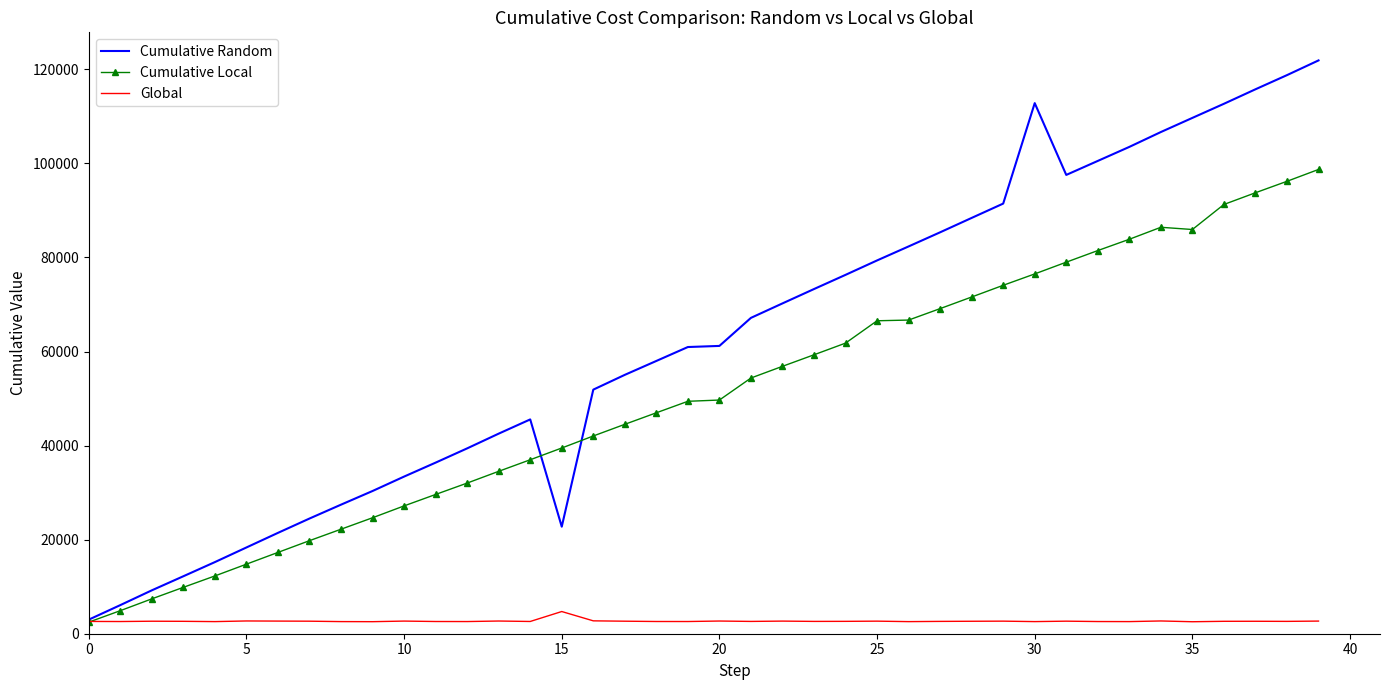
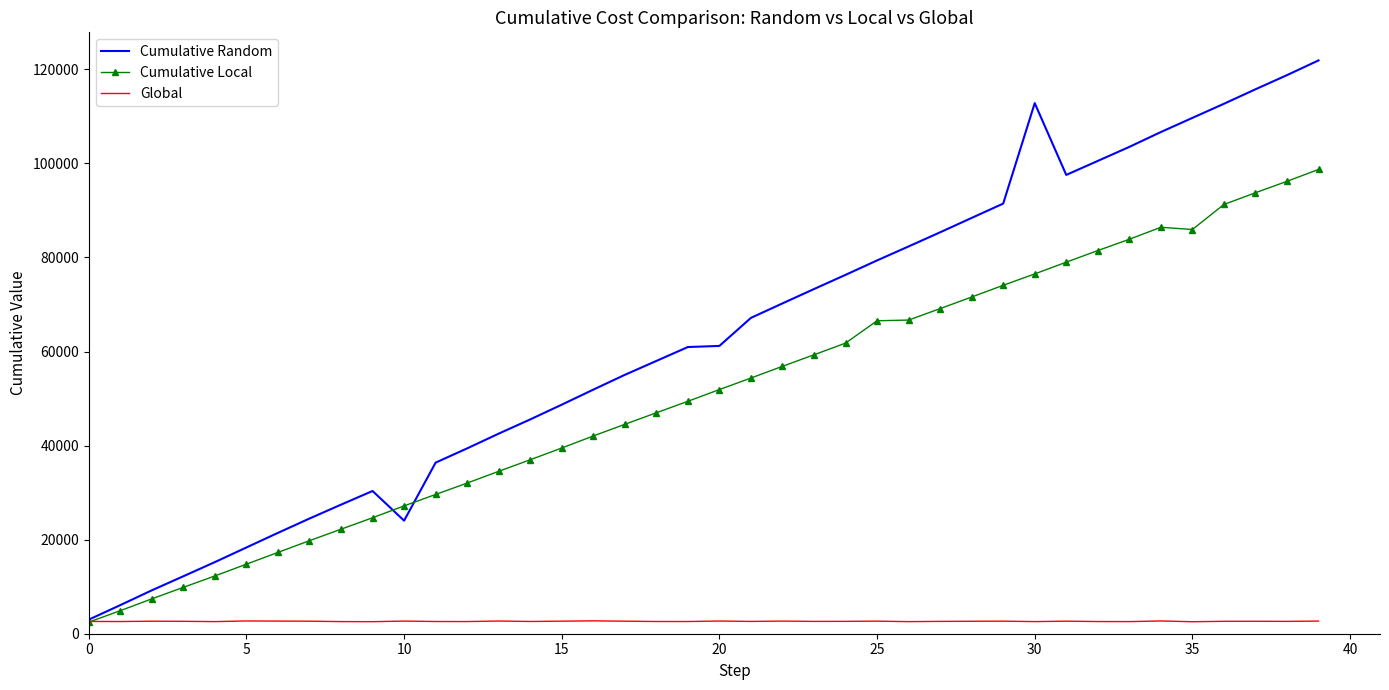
  {
    "Cumulative Random": {
      "5": 18000,
-     "10": 33000,
-     "15": 23000,
+     "10": 24000,
+     "15": 49000,
      "20": 61000,
      "25": 79000,
      "30": 113000,
      "35": 110000
    },
    "Cumulative Local": {
      "5": 15000,
      "10": 27000,
      "15": 39000,
-     "20": 50000,
+     "20": 52000,
      "25": 67000,
      "30": 77000,
      "35": 86000
    },
    "Global": {
      "5": 3000,
      "10": 3000,
-     "15": 5000,
+     "15": 3000,
      "20": 3000,
      "25": 3000,
      "30": 3000,
      "35": 3000
    }
  }
